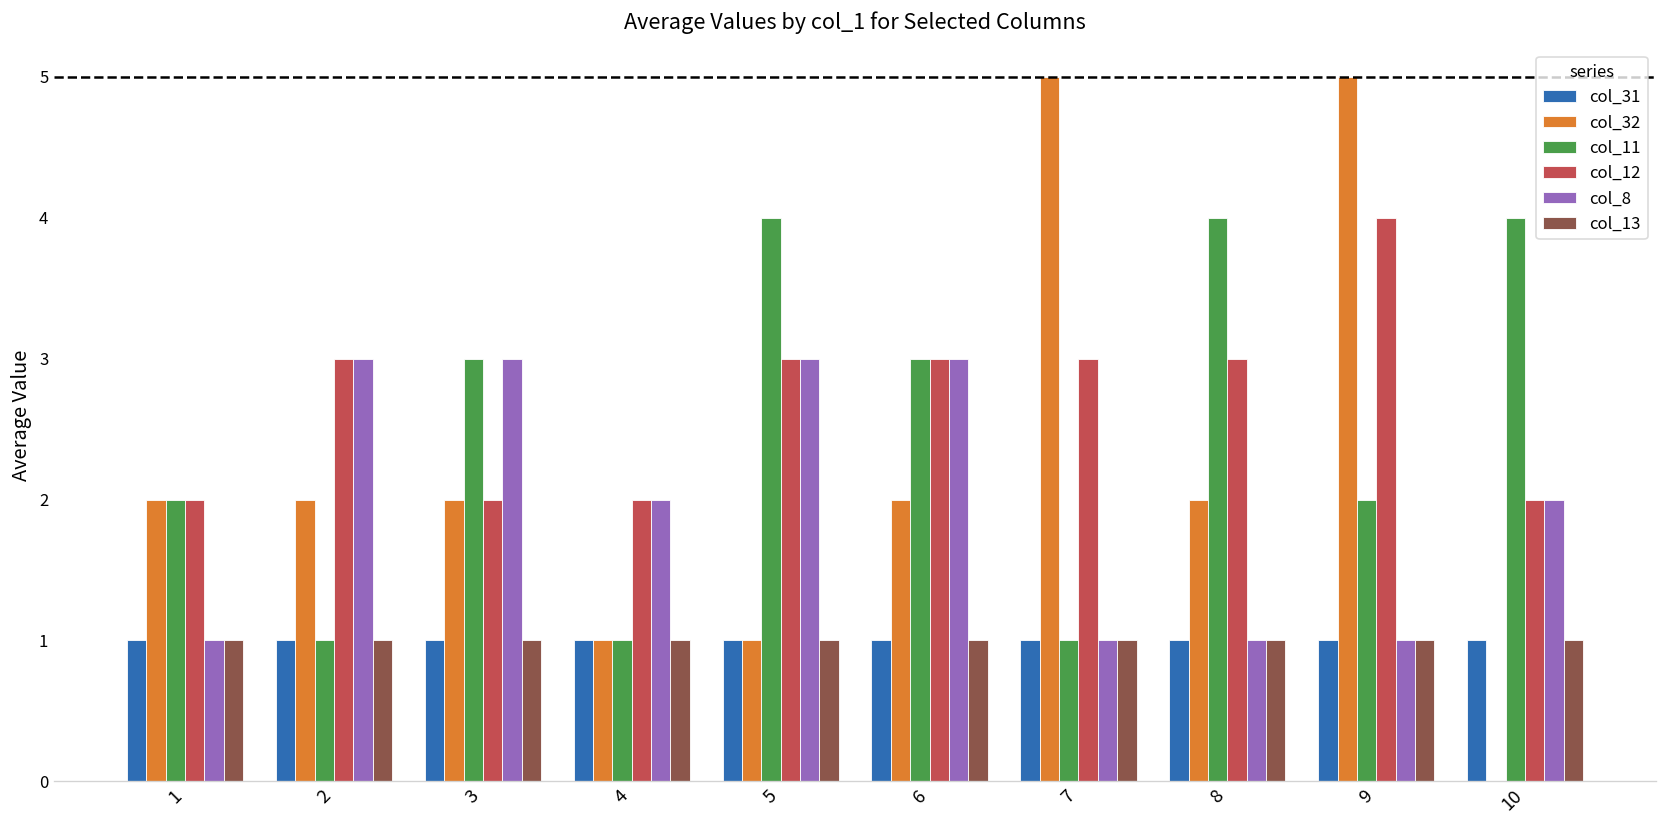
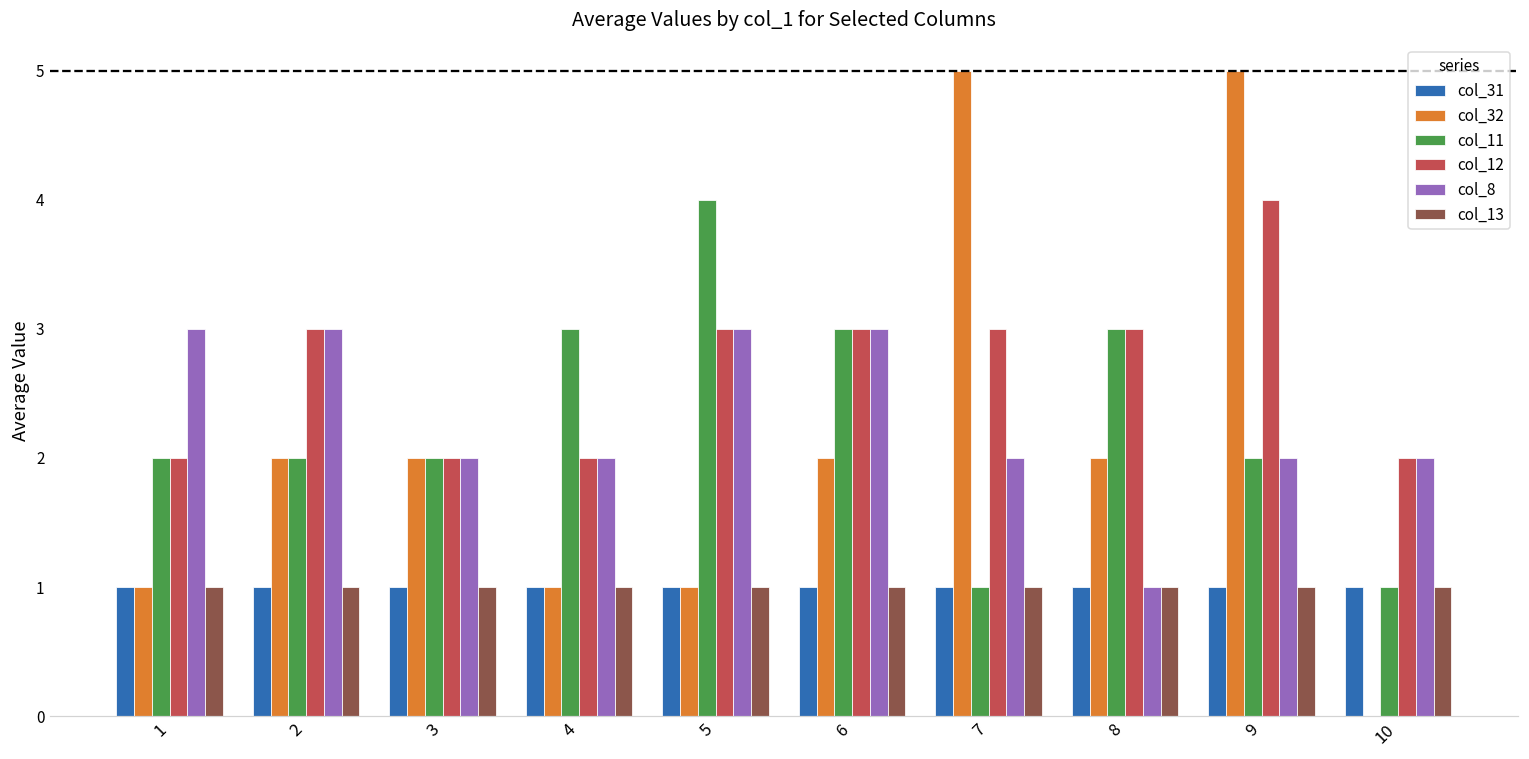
  {
    "col_31": {
      "1": 1,
      "2": 1,
      "3": 1,
      "4": 1,
      "5": 1,
      "6": 1,
      "7": 1,
      "8": 1,
      "9": 1,
      "10": 1
    },
    "col_32": {
-     "1": 2,
+     "1": 1,
      "2": 2,
      "3": 2,
      "4": 1,
      "5": 1,
      "6": 2,
      "7": 5,
      "8": 2,
      "9": 5,
      "10": 0
    },
    "col_11": {
      "1": 2,
-     "2": 1,
-     "3": 3,
-     "4": 1,
+     "2": 2,
+     "3": 2,
+     "4": 3,
      "5": 4,
      "6": 3,
      "7": 1,
-     "8": 4,
+     "8": 3,
      "9": 2,
-     "10": 4
+     "10": 1
    },
    "col_8": {
-     "1": 1,
+     "1": 3,
      "2": 3,
-     "3": 3,
+     "3": 2,
      "4": 2,
      "5": 3,
      "6": 3,
-     "7": 1,
+     "7": 2,
      "8": 1,
-     "9": 1,
+     "9": 2,
      "10": 2
    }
  }
